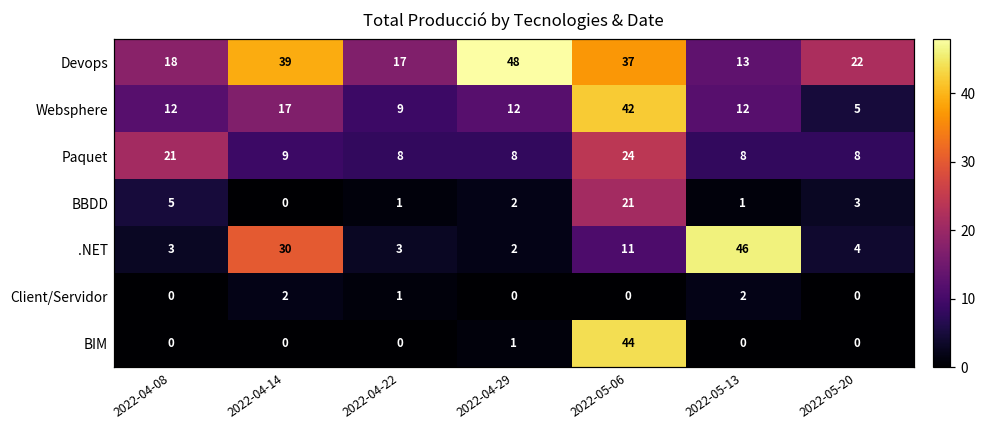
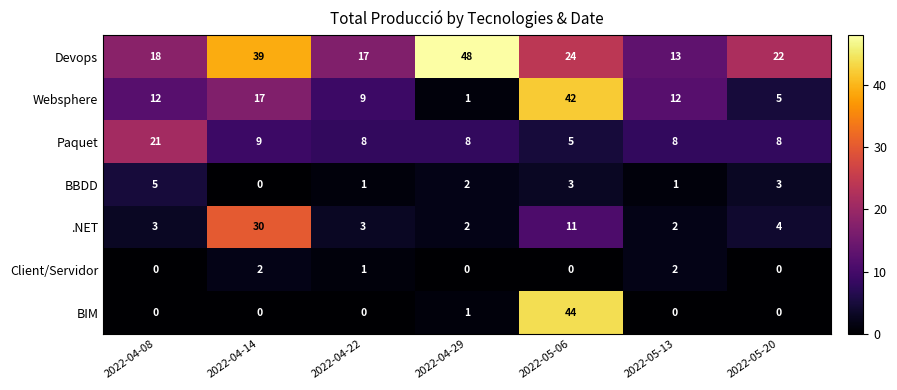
  {
    "Devops": {
      "2022-04-08": 18,
      "2022-04-14": 39,
      "2022-04-22": 17,
      "2022-04-29": 48,
-     "2022-05-06": 37,
+     "2022-05-06": 24,
      "2022-05-13": 13,
      "2022-05-20": 22
    },
    "Websphere": {
      "2022-04-08": 12,
      "2022-04-14": 17,
      "2022-04-22": 9,
-     "2022-04-29": 12,
+     "2022-04-29": 1,
      "2022-05-06": 42,
      "2022-05-13": 12,
      "2022-05-20": 5
    },
    "Paquet": {
      "2022-04-08": 21,
      "2022-04-14": 9,
      "2022-04-22": 8,
      "2022-04-29": 8,
-     "2022-05-06": 24,
+     "2022-05-06": 5,
      "2022-05-13": 8,
      "2022-05-20": 8
    },
    "BBDD": {
      "2022-04-08": 5,
      "2022-04-14": 0,
      "2022-04-22": 1,
      "2022-04-29": 2,
-     "2022-05-06": 21,
+     "2022-05-06": 3,
      "2022-05-13": 1,
      "2022-05-20": 3
    },
    ".NET": {
      "2022-04-08": 3,
      "2022-04-14": 30,
      "2022-04-22": 3,
      "2022-04-29": 2,
      "2022-05-06": 11,
-     "2022-05-13": 46,
+     "2022-05-13": 2,
      "2022-05-20": 4
    },
    "Client/Servidor": {
      "2022-04-08": 0,
      "2022-04-14": 2,
      "2022-04-22": 1,
      "2022-04-29": 0,
      "2022-05-06": 0,
      "2022-05-13": 2,
      "2022-05-20": 0
    },
    "BIM": {
      "2022-04-08": 0,
      "2022-04-14": 0,
      "2022-04-22": 0,
      "2022-04-29": 1,
      "2022-05-06": 44,
      "2022-05-13": 0,
      "2022-05-20": 0
    }
  }
